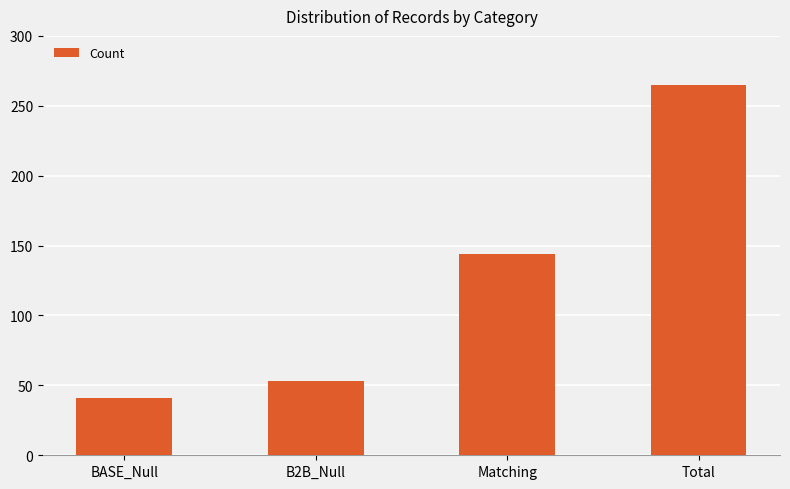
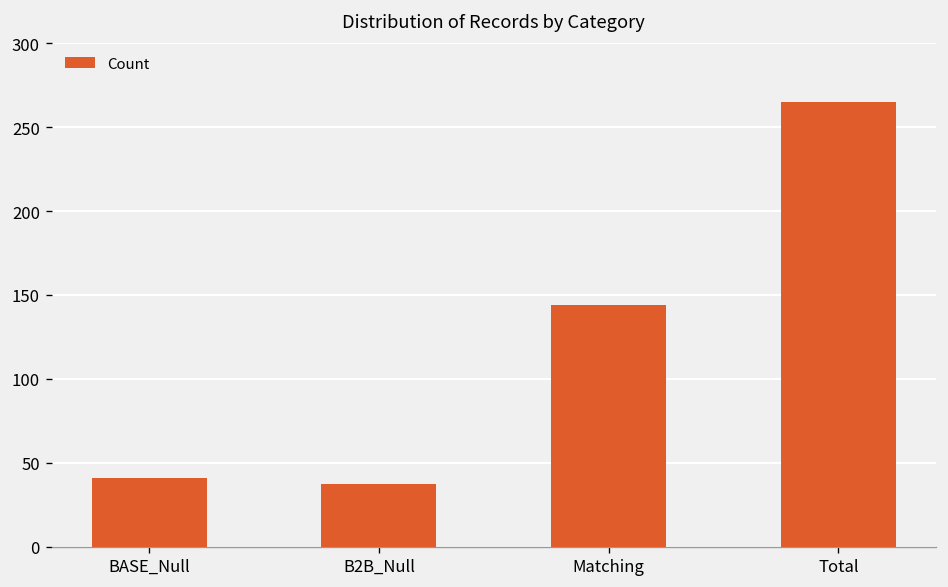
  {
    "BASE_Null": 41,
-   "B2B_Null": 53,
+   "B2B_Null": 37,
    "Matching": 144,
    "Total": 265
  }
